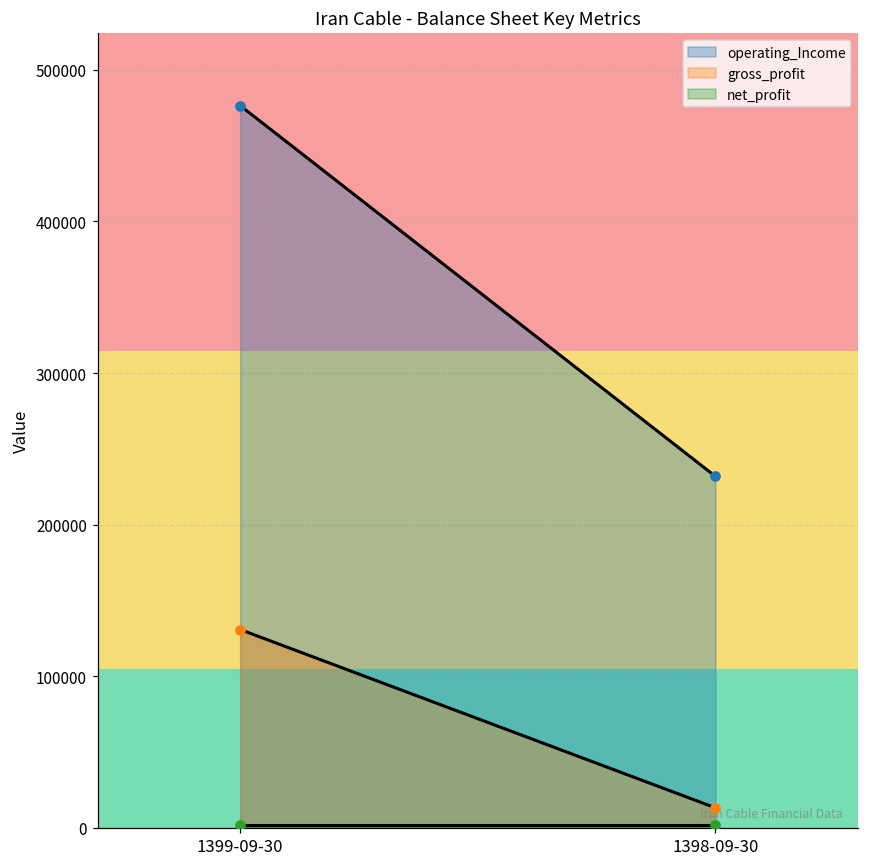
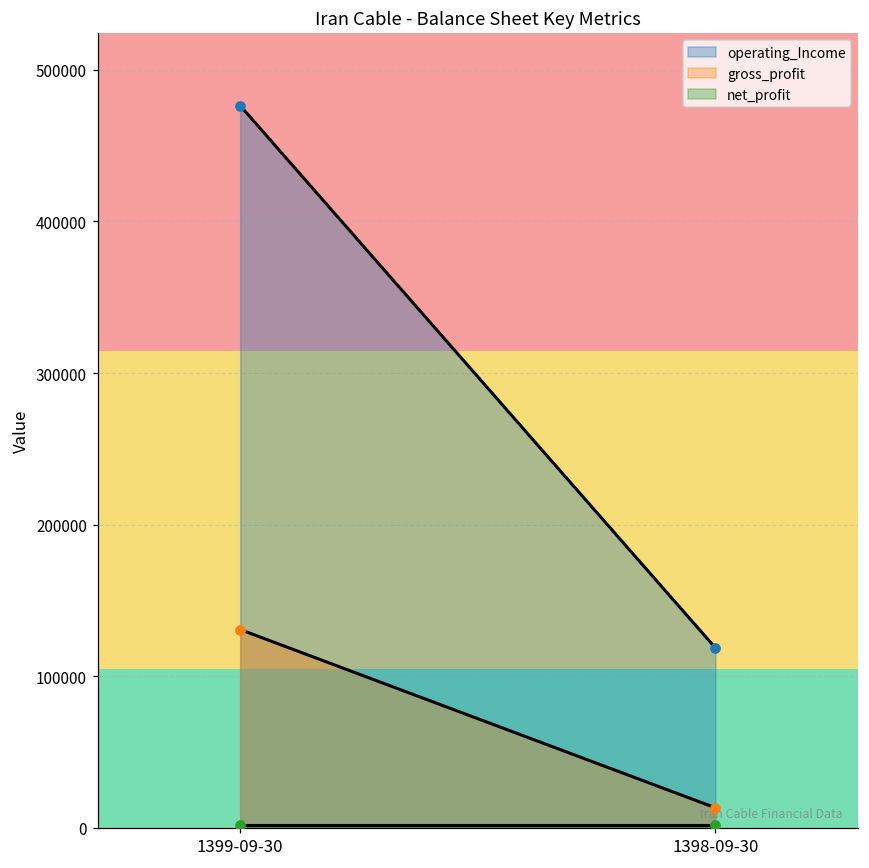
  {
    "operating_Income": {
      "1399-09-30": 476000,
-     "1398-09-30": 232000
+     "1398-09-30": 119000
    },
    "gross_profit": {
      "1399-09-30": 131000,
      "1398-09-30": 13000
    },
    "net_profit": {
      "1399-09-30": 2000,
      "1398-09-30": 2000
    }
  }
